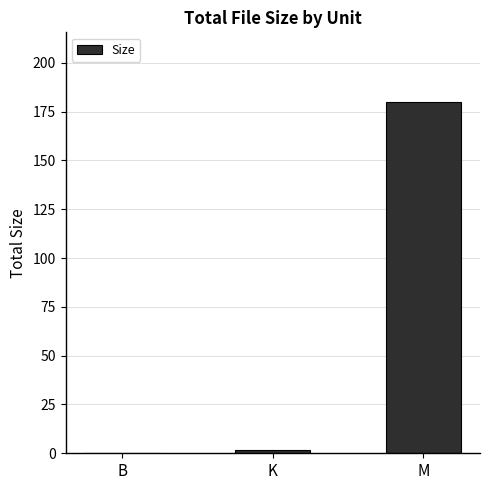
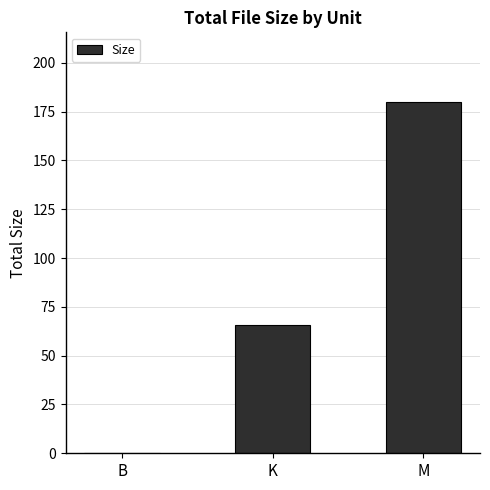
  {
-   "K": 2,
+   "K": 66,
    "M": 180
  }
